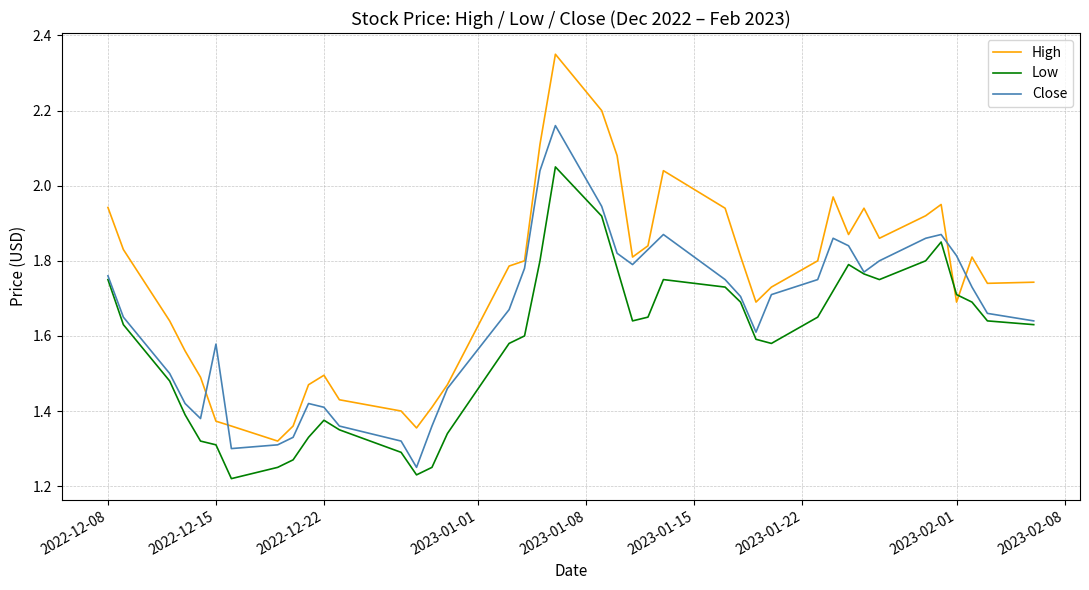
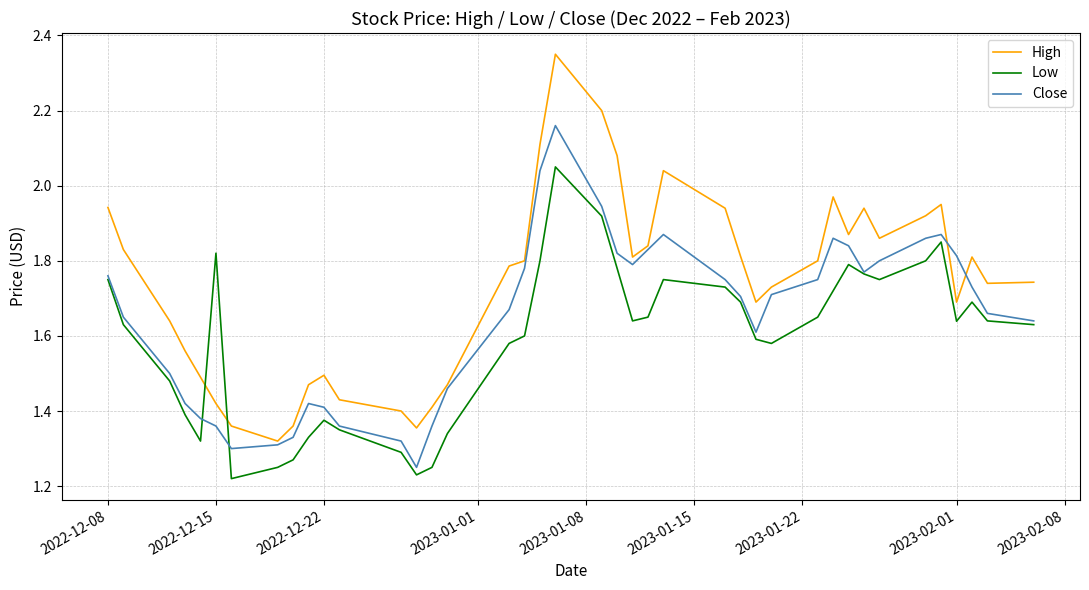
  {
    "High": {
      "2022-12-08": 1.94,
-     "2022-12-15": 1.37,
+     "2022-12-15": 1.42,
      "2022-12-22": 1.50,
      "2023-02-01": 1.69
    },
    "Low": {
      "2022-12-08": 1.75,
-     "2022-12-15": 1.31,
+     "2022-12-15": 1.82,
      "2022-12-22": 1.38,
-     "2023-02-01": 1.71
+     "2023-02-01": 1.64
    },
    "Close": {
      "2022-12-08": 1.76,
-     "2022-12-15": 1.58,
+     "2022-12-15": 1.36,
      "2022-12-22": 1.41,
      "2023-02-01": 1.81
    }
  }
